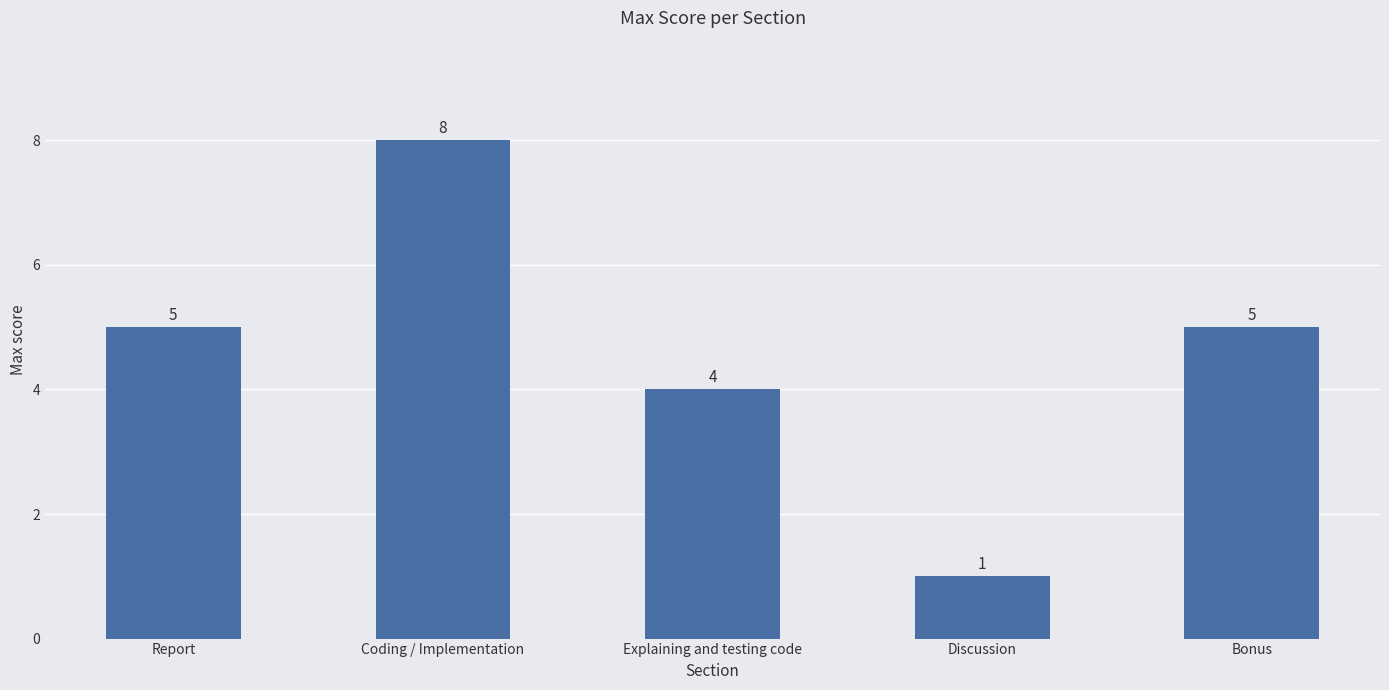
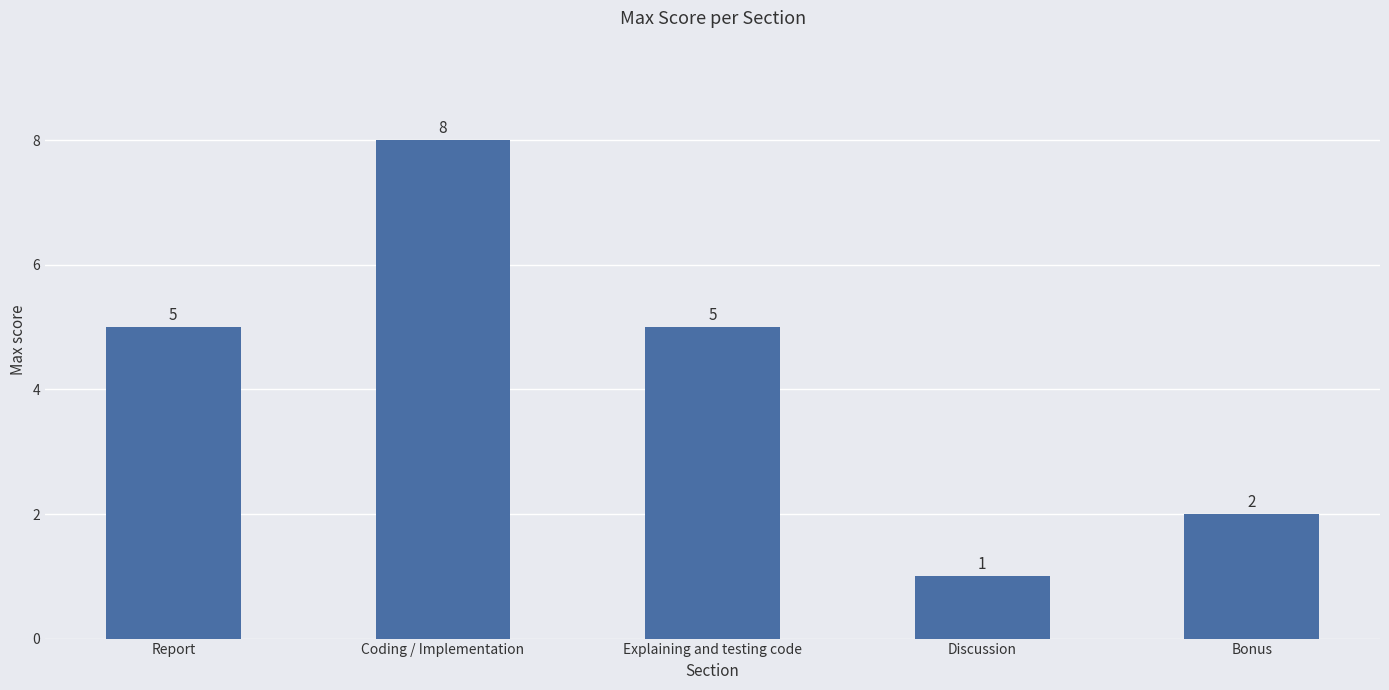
  {
    "Report": 5,
    "Coding / Implementation": 8,
-   "Explaining and testing code": 4,
+   "Explaining and testing code": 5,
    "Discussion": 1,
-   "Bonus": 5
+   "Bonus": 2
  }
